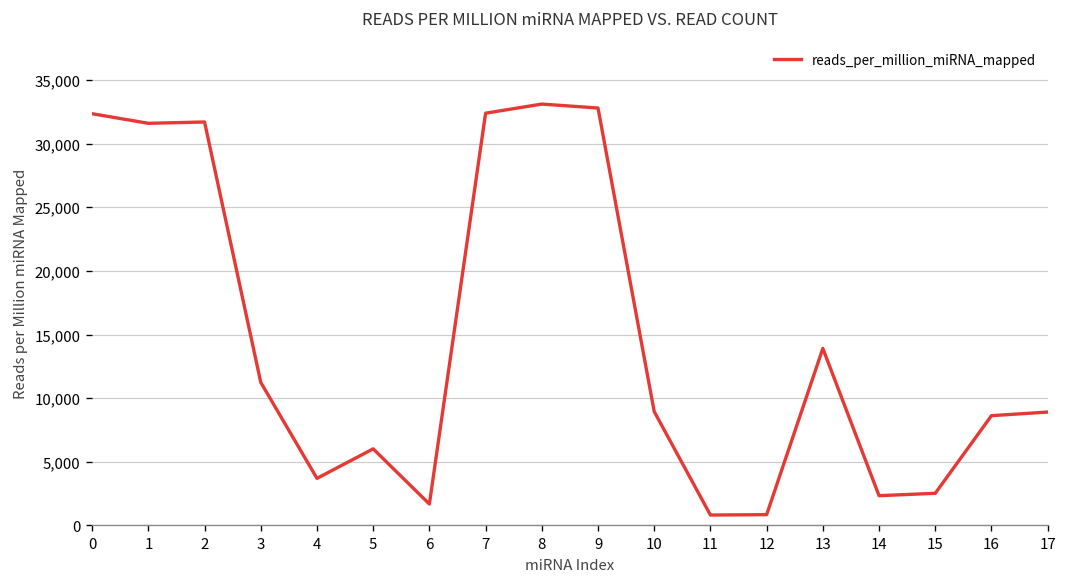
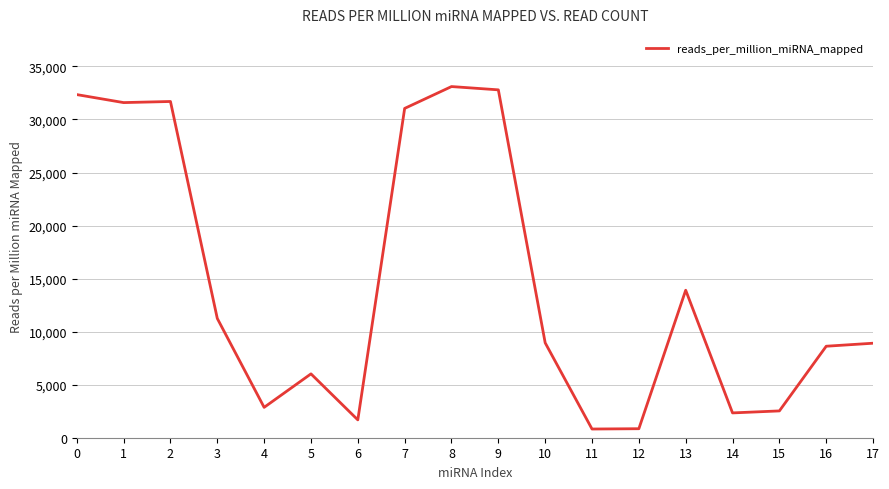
  {
    "0": "32,300",
    "1": "31,600",
    "2": "31,700",
    "3": "11,200",
-   "4": "3,700",
+   "4": "2,900",
    "5": "6,000",
    "6": "1,700",
-   "7": "32,400",
+   "7": "31,000",
    "8": "33,100",
    "9": "32,800",
    "10": "8,900",
    "11": "800",
    "12": "800",
    "13": "13,900",
    "14": "2,300",
    "15": "2,500",
    "16": "8,600",
    "17": "8,900"
  }
